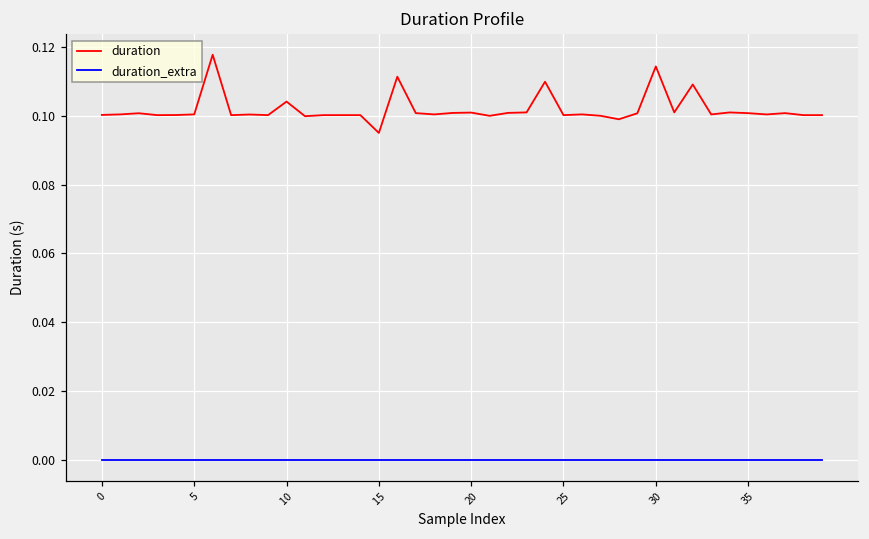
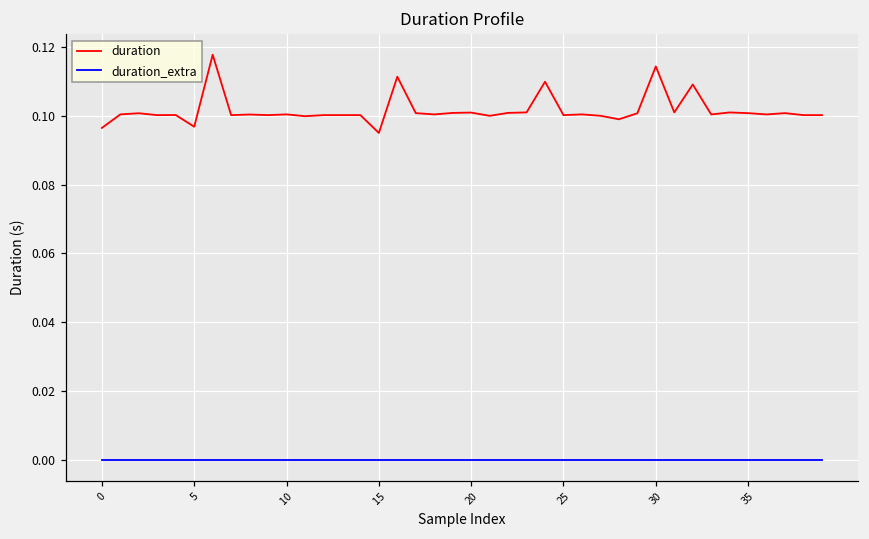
  {
    "duration": {
-     "0": 0.100,
-     "5": 0.100,
-     "10": 0.104,
+     "0": 0.096,
+     "5": 0.097,
+     "10": 0.100,
      "15": 0.095,
      "20": 0.101,
      "25": 0.100,
      "30": 0.114,
      "35": 0.101
    },
    "duration_extra": {
      "0": 0.000,
      "5": 0.000,
      "10": 0.000,
      "15": 0.000,
      "20": 0.000,
      "25": 0.000,
      "30": 0.000,
      "35": 0.000
    }
  }
